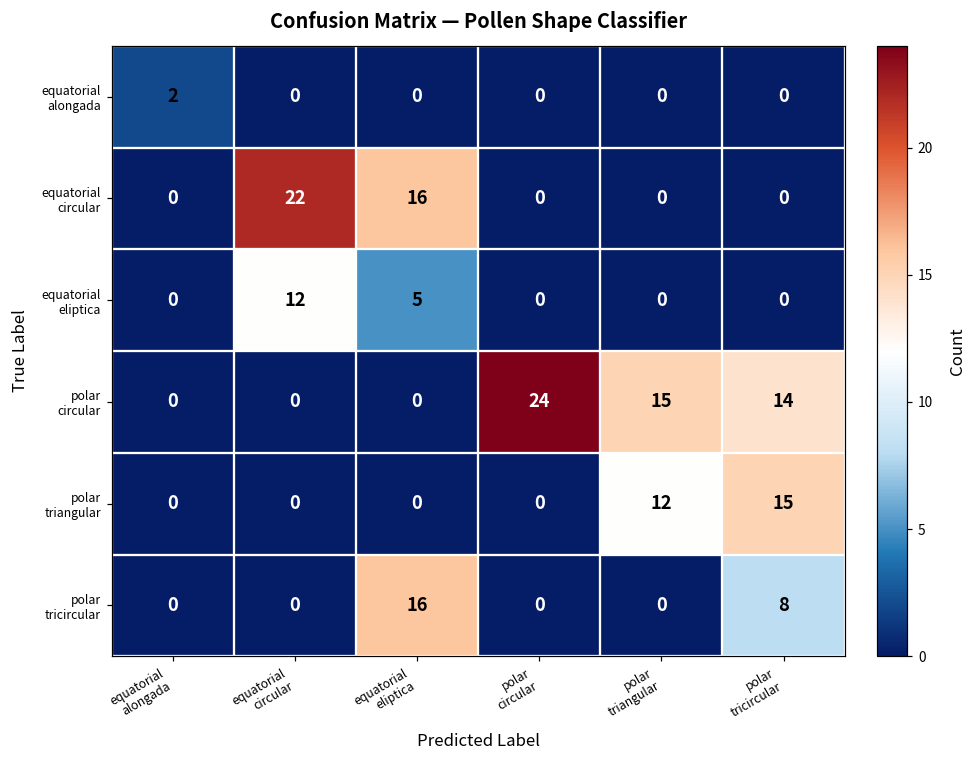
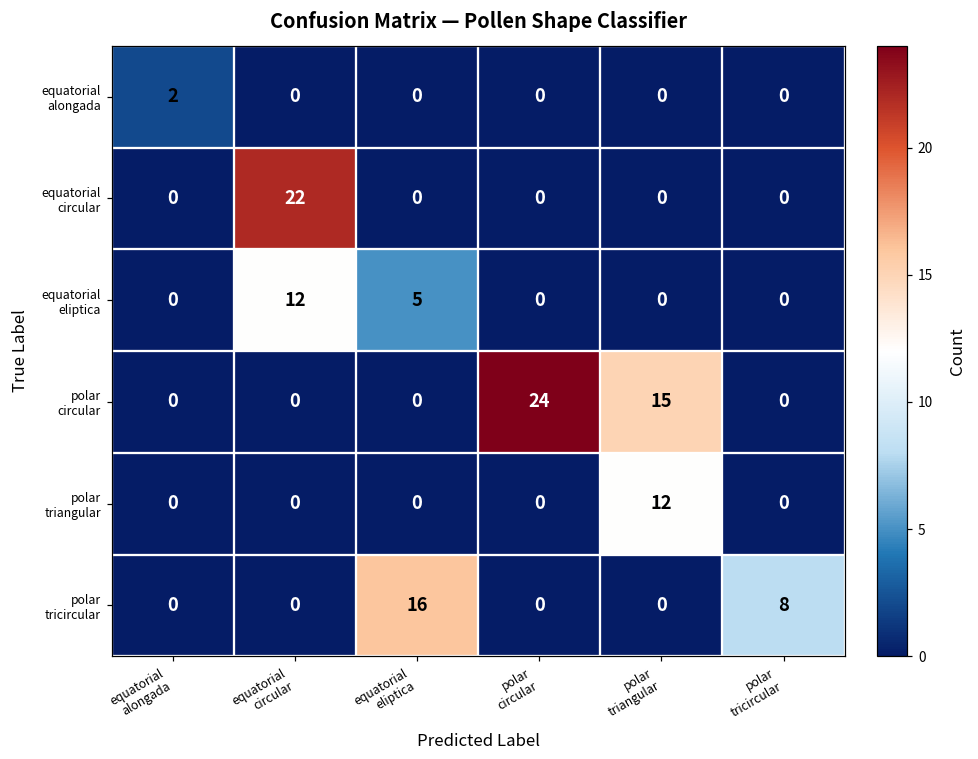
  {
    "equatorial alongada": {
      "equatorial alongada": 2,
      "equatorial circular": 0,
      "equatorial eliptica": 0,
      "polar circular": 0,
      "polar triangular": 0,
      "polar tricircular": 0
    },
    "equatorial circular": {
      "equatorial alongada": 0,
      "equatorial circular": 22,
-     "equatorial eliptica": 16,
+     "equatorial eliptica": 0,
      "polar circular": 0,
      "polar triangular": 0,
      "polar tricircular": 0
    },
    "equatorial eliptica": {
      "equatorial alongada": 0,
      "equatorial circular": 12,
      "equatorial eliptica": 5,
      "polar circular": 0,
      "polar triangular": 0,
      "polar tricircular": 0
    },
    "polar circular": {
      "equatorial alongada": 0,
      "equatorial circular": 0,
      "equatorial eliptica": 0,
      "polar circular": 24,
      "polar triangular": 15,
-     "polar tricircular": 14
+     "polar tricircular": 0
    },
    "polar triangular": {
      "equatorial alongada": 0,
      "equatorial circular": 0,
      "equatorial eliptica": 0,
      "polar circular": 0,
      "polar triangular": 12,
-     "polar tricircular": 15
+     "polar tricircular": 0
    },
    "polar tricircular": {
      "equatorial alongada": 0,
      "equatorial circular": 0,
      "equatorial eliptica": 16,
      "polar circular": 0,
      "polar triangular": 0,
      "polar tricircular": 8
    }
  }
